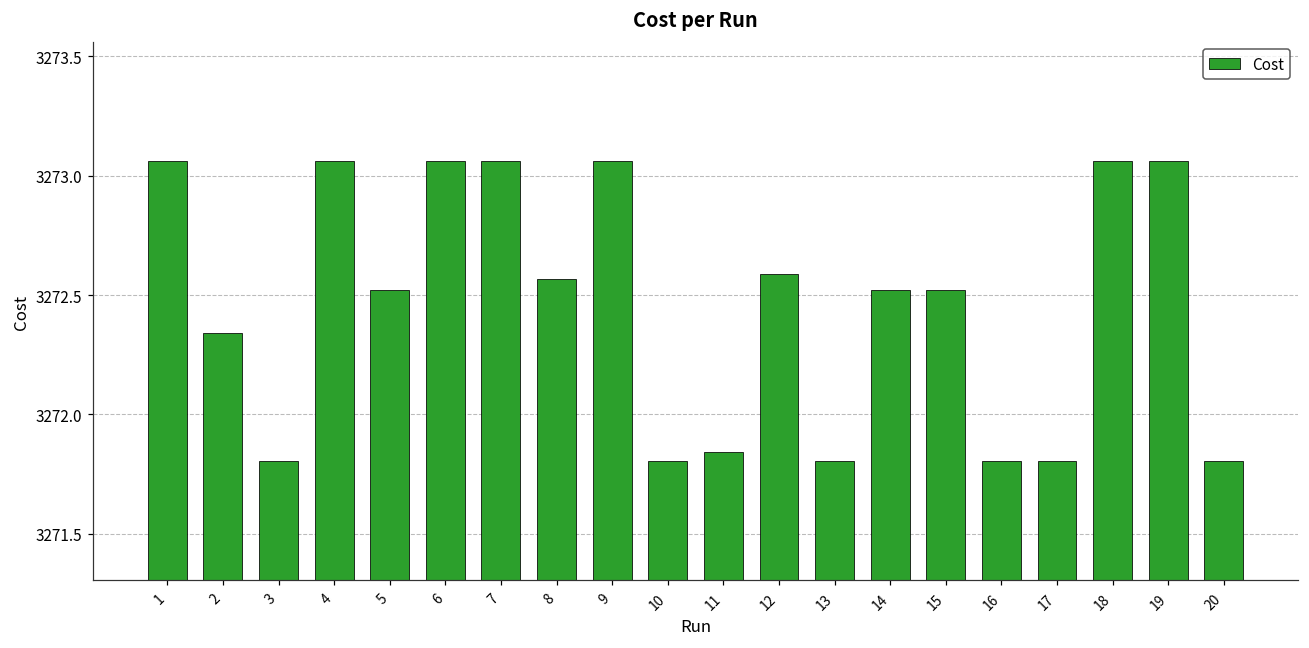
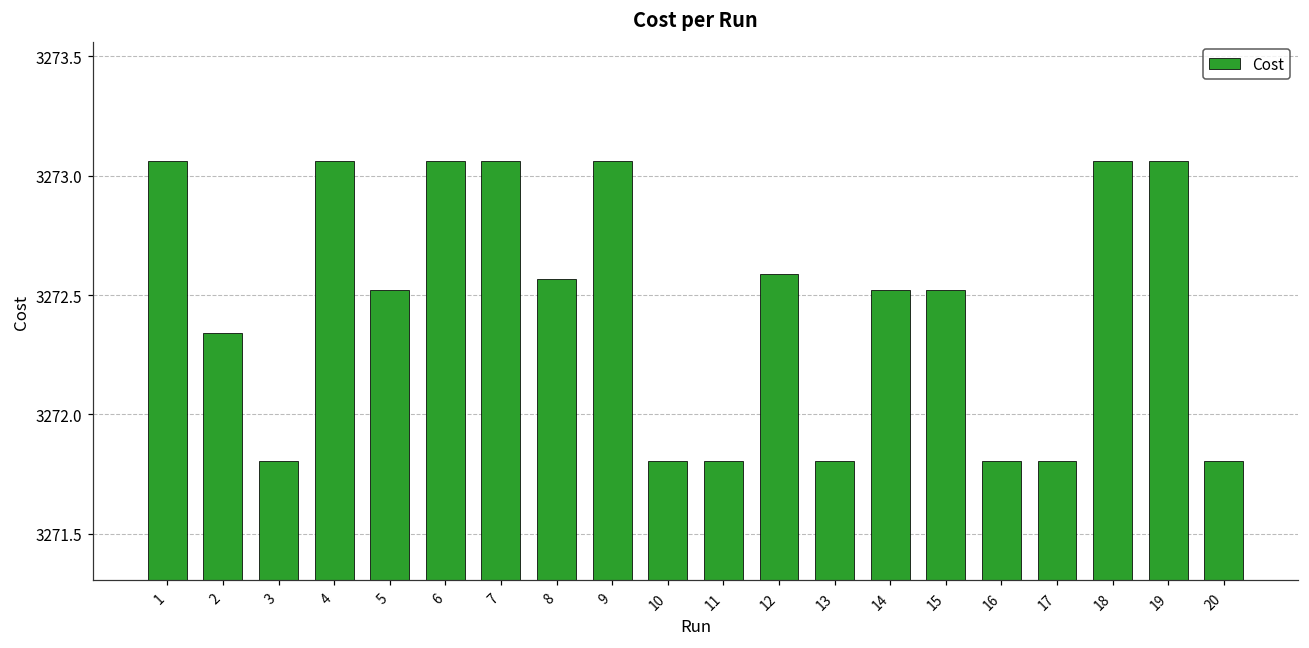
  {
    "1": 3273.06,
    "2": 3272.34,
    "3": 3271.80,
    "4": 3273.06,
    "5": 3272.52,
    "6": 3273.06,
    "7": 3273.06,
    "8": 3272.57,
    "9": 3273.06,
    "10": 3271.80,
-   "11": 3271.84,
+   "11": 3271.80,
    "12": 3272.59,
    "13": 3271.80,
    "14": 3272.52,
    "15": 3272.52,
    "16": 3271.80,
    "17": 3271.80,
    "18": 3273.06,
    "19": 3273.06,
    "20": 3271.80
  }
